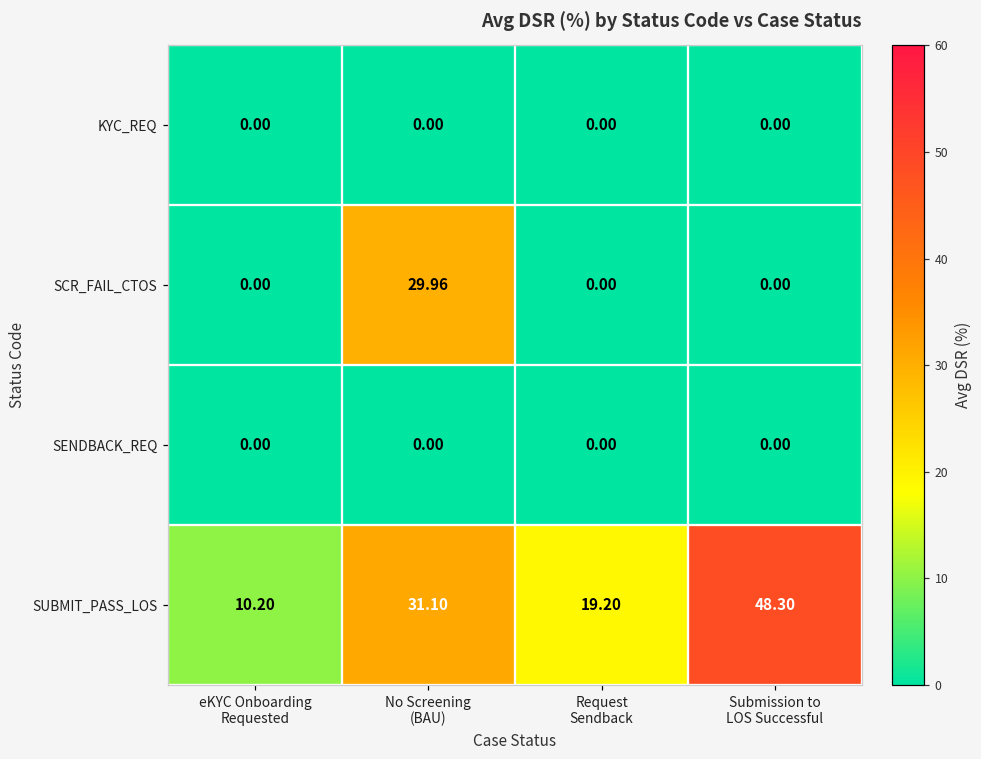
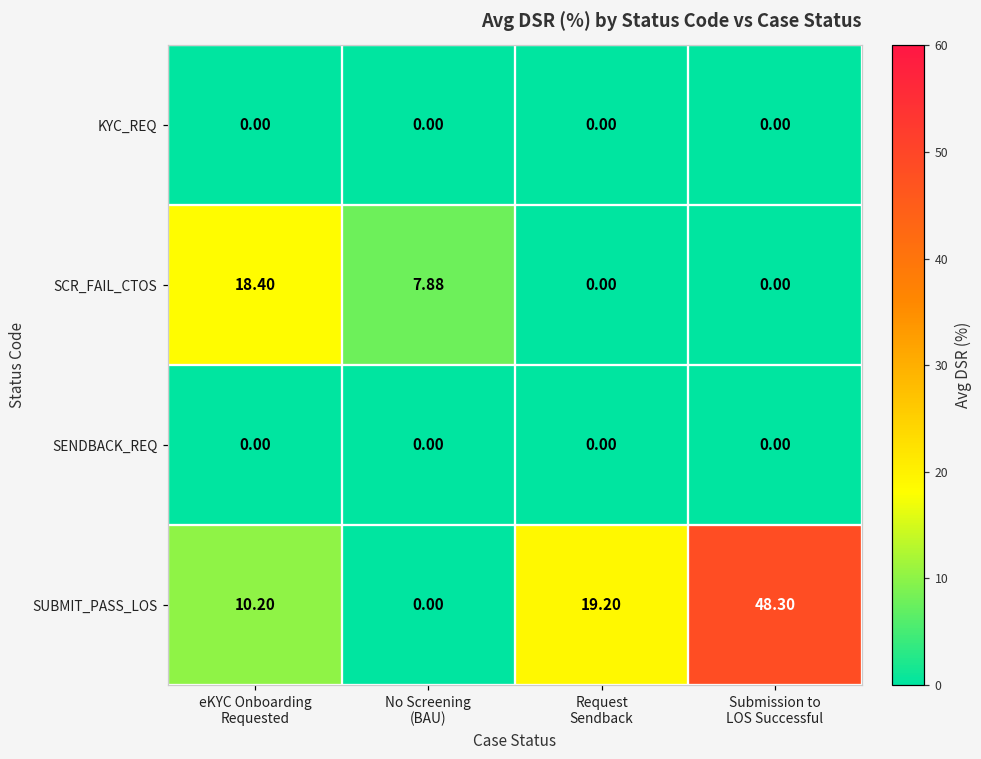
  {
    "KYC_REQ": {
      "eKYC Onboarding Requested": 0.00,
      "No Screening (BAU)": 0.00,
      "Request Sendback": 0.00,
      "Submission to LOS Successful": 0.00
    },
    "SCR_FAIL_CTOS": {
-     "eKYC Onboarding Requested": 0.00,
-     "No Screening (BAU)": 29.96,
+     "eKYC Onboarding Requested": 18.40,
+     "No Screening (BAU)": 7.88,
      "Request Sendback": 0.00,
      "Submission to LOS Successful": 0.00
    },
    "SENDBACK_REQ": {
      "eKYC Onboarding Requested": 0.00,
      "No Screening (BAU)": 0.00,
      "Request Sendback": 0.00,
      "Submission to LOS Successful": 0.00
    },
    "SUBMIT_PASS_LOS": {
      "eKYC Onboarding Requested": 10.20,
-     "No Screening (BAU)": 31.10,
+     "No Screening (BAU)": 0.00,
      "Request Sendback": 19.20,
      "Submission to LOS Successful": 48.30
    }
  }
